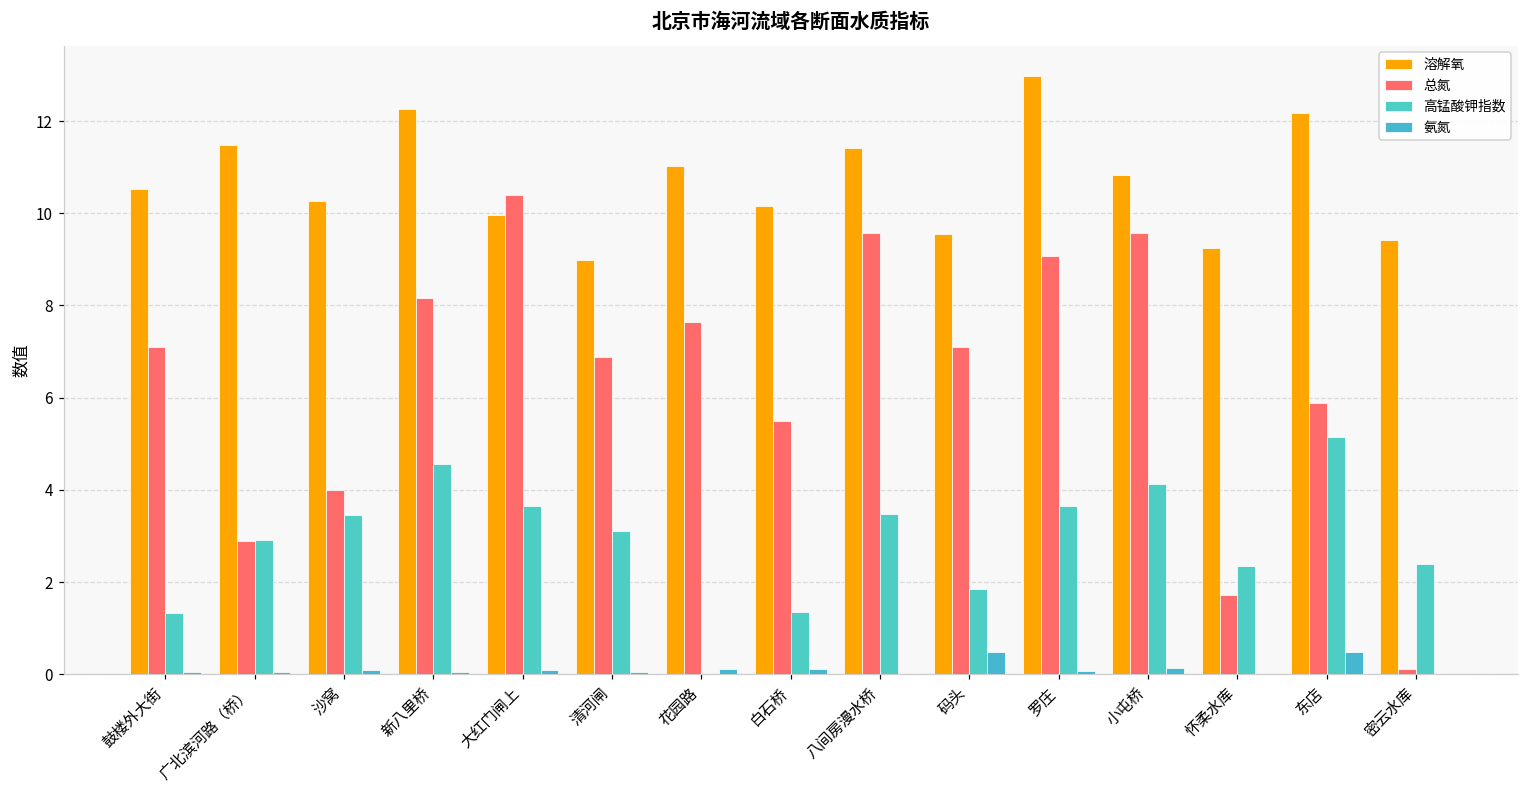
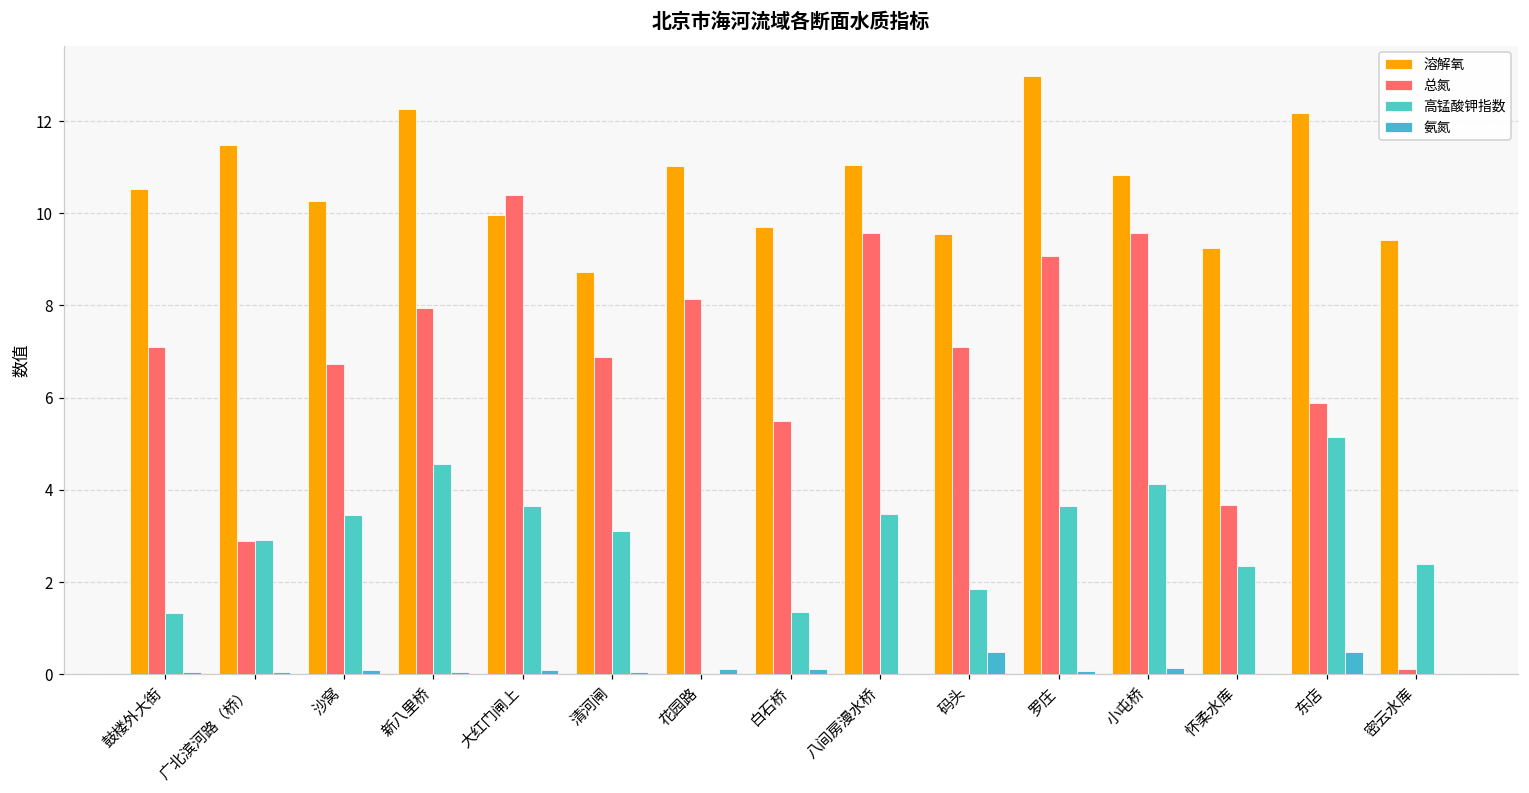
  {
    "溶解氧": {
      "鼓楼外大街": 10.5,
      "广北滨河路（桥）": 11.5,
      "沙窝": 10.3,
      "新八里桥": 12.3,
      "大红门闸上": 10.0,
-     "清河闸": 9.0,
+     "清河闸": 8.7,
      "花园路": 11.0,
-     "白石桥": 10.2,
-     "八间房漫水桥": 11.4,
+     "白石桥": 9.7,
+     "八间房漫水桥": 11.1,
      "码头": 9.6,
      "罗庄": 13.0,
      "小屯桥": 10.8,
      "怀柔水库": 9.3,
      "东店": 12.2,
      "密云水库": 9.4
    },
    "总氮": {
      "鼓楼外大街": 7.1,
      "广北滨河路（桥）": 2.9,
-     "沙窝": 4.0,
-     "新八里桥": 8.2,
+     "沙窝": 6.7,
+     "新八里桥": 8.0,
      "大红门闸上": 10.4,
      "清河闸": 6.9,
-     "花园路": 7.7,
+     "花园路": 8.1,
      "白石桥": 5.5,
      "八间房漫水桥": 9.6,
      "码头": 7.1,
      "罗庄": 9.1,
      "小屯桥": 9.6,
-     "怀柔水库": 1.7,
+     "怀柔水库": 3.7,
      "东店": 5.9,
      "密云水库": 0.1
    }
  }
